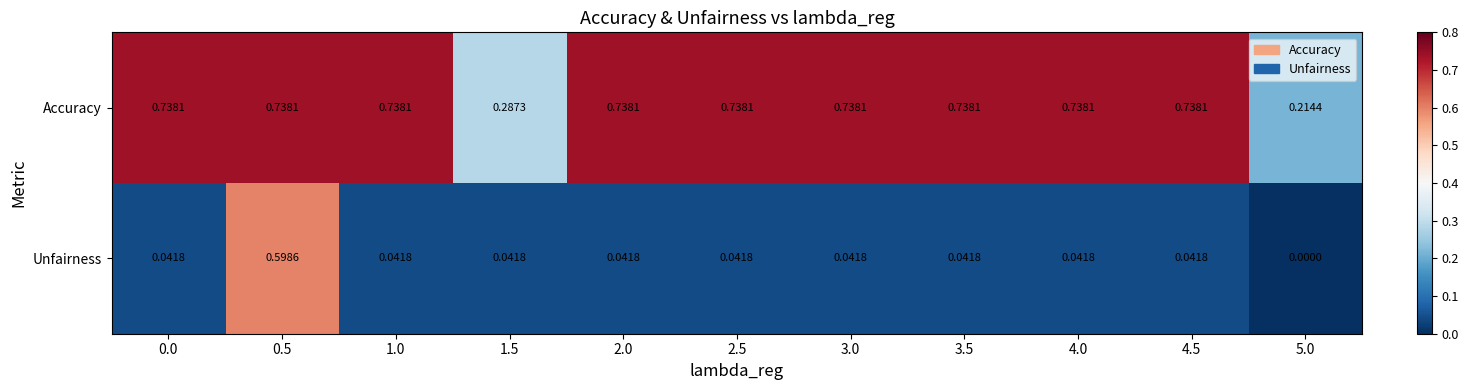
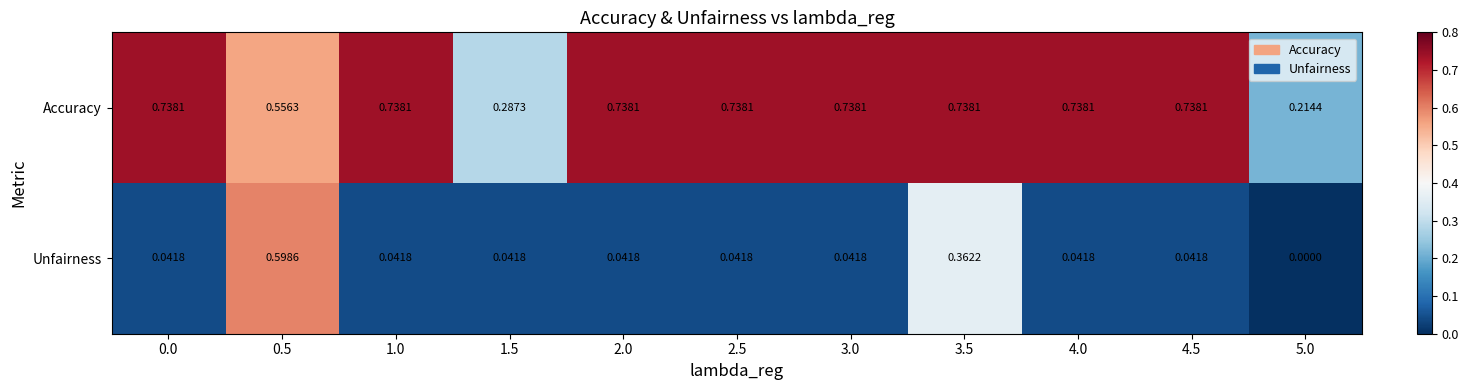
  {
    "Accuracy": {
      "0.0": 0.7381,
-     "0.5": 0.7381,
+     "0.5": 0.5563,
      "1.0": 0.7381,
      "1.5": 0.2873,
      "2.0": 0.7381,
      "2.5": 0.7381,
      "3.0": 0.7381,
      "3.5": 0.7381,
      "4.0": 0.7381,
      "4.5": 0.7381,
      "5.0": 0.2144
    },
    "Unfairness": {
      "0.0": 0.0418,
      "0.5": 0.5986,
      "1.0": 0.0418,
      "1.5": 0.0418,
      "2.0": 0.0418,
      "2.5": 0.0418,
      "3.0": 0.0418,
-     "3.5": 0.0418,
+     "3.5": 0.3622,
      "4.0": 0.0418,
      "4.5": 0.0418,
      "5.0": 0.0000
    }
  }
